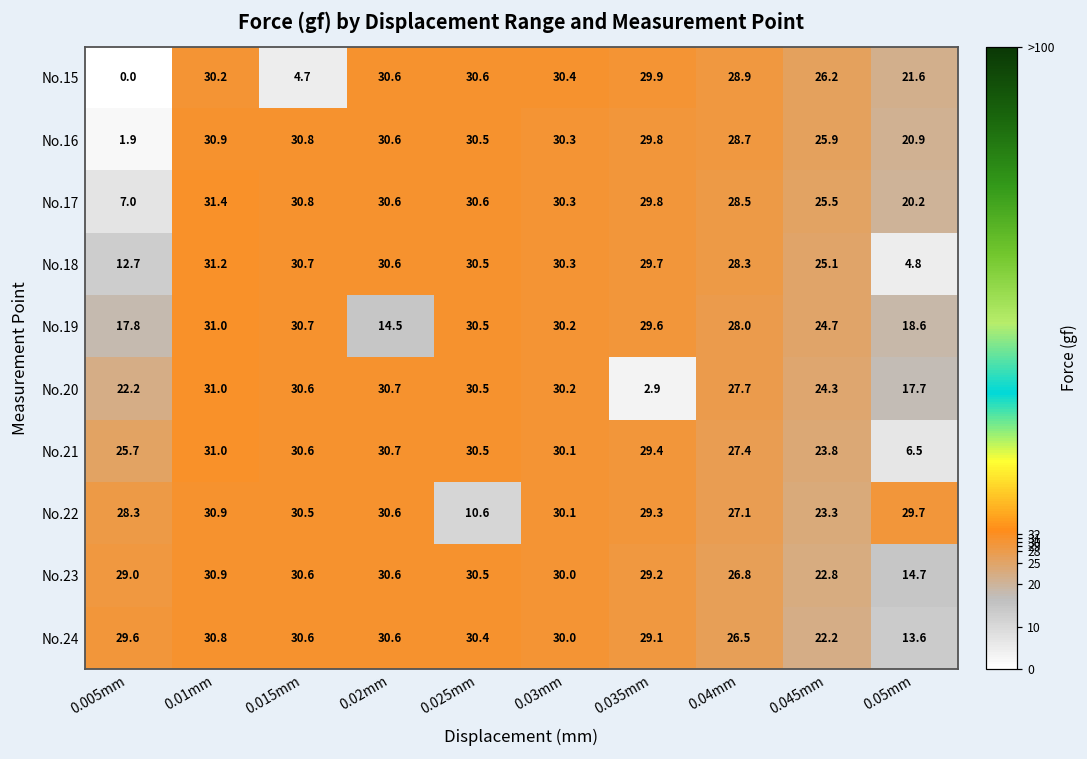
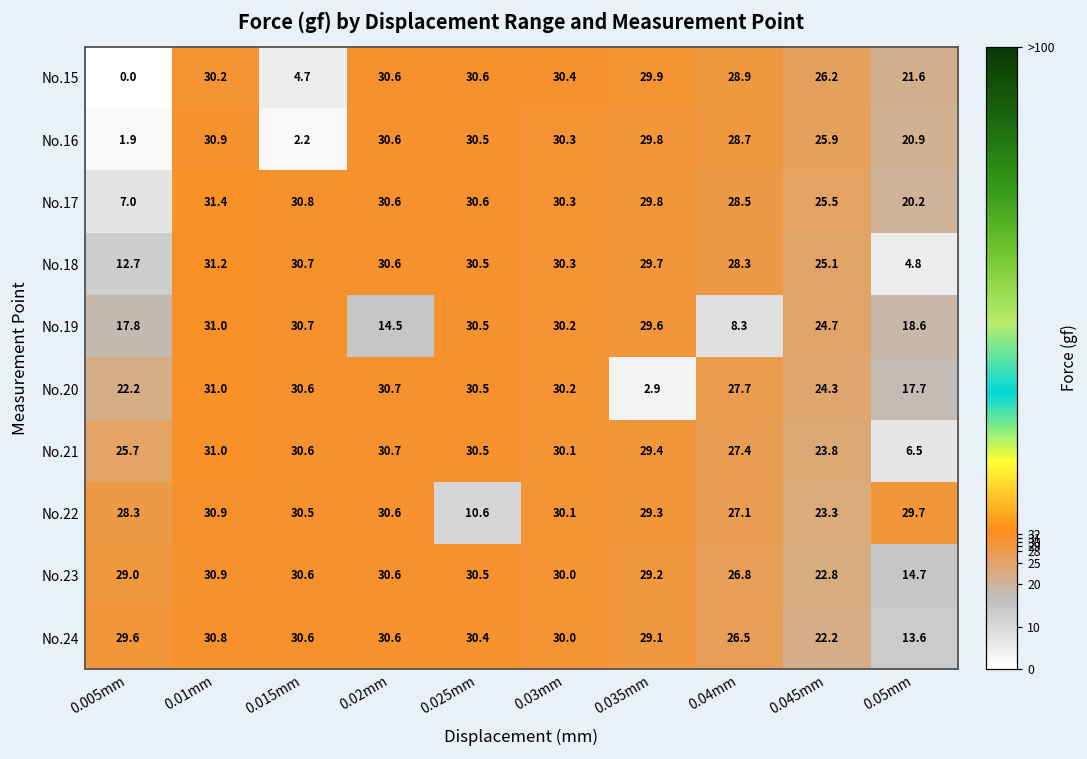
  {
    "No.15": {
      "0.005mm": 0.0,
      "0.01mm": 30.2,
      "0.015mm": 4.7,
      "0.02mm": 30.6,
      "0.025mm": 30.6,
      "0.03mm": 30.4,
      "0.035mm": 29.9,
      "0.04mm": 28.9,
      "0.045mm": 26.2,
      "0.05mm": 21.6
    },
    "No.16": {
      "0.005mm": 1.9,
      "0.01mm": 30.9,
-     "0.015mm": 30.8,
+     "0.015mm": 2.2,
      "0.02mm": 30.6,
      "0.025mm": 30.5,
      "0.03mm": 30.3,
      "0.035mm": 29.8,
      "0.04mm": 28.7,
      "0.045mm": 25.9,
      "0.05mm": 20.9
    },
    "No.17": {
      "0.005mm": 7.0,
      "0.01mm": 31.4,
      "0.015mm": 30.8,
      "0.02mm": 30.6,
      "0.025mm": 30.6,
      "0.03mm": 30.3,
      "0.035mm": 29.8,
      "0.04mm": 28.5,
      "0.045mm": 25.5,
      "0.05mm": 20.2
    },
    "No.18": {
      "0.005mm": 12.7,
      "0.01mm": 31.2,
      "0.015mm": 30.7,
      "0.02mm": 30.6,
      "0.025mm": 30.5,
      "0.03mm": 30.3,
      "0.035mm": 29.7,
      "0.04mm": 28.3,
      "0.045mm": 25.1,
      "0.05mm": 4.8
    },
    "No.19": {
      "0.005mm": 17.8,
      "0.01mm": 31.0,
      "0.015mm": 30.7,
      "0.02mm": 14.5,
      "0.025mm": 30.5,
      "0.03mm": 30.2,
      "0.035mm": 29.6,
-     "0.04mm": 28.0,
+     "0.04mm": 8.3,
      "0.045mm": 24.7,
      "0.05mm": 18.6
    },
    "No.20": {
      "0.005mm": 22.2,
      "0.01mm": 31.0,
      "0.015mm": 30.6,
      "0.02mm": 30.7,
      "0.025mm": 30.5,
      "0.03mm": 30.2,
      "0.035mm": 2.9,
      "0.04mm": 27.7,
      "0.045mm": 24.3,
      "0.05mm": 17.7
    },
    "No.21": {
      "0.005mm": 25.7,
      "0.01mm": 31.0,
      "0.015mm": 30.6,
      "0.02mm": 30.7,
      "0.025mm": 30.5,
      "0.03mm": 30.1,
      "0.035mm": 29.4,
      "0.04mm": 27.4,
      "0.045mm": 23.8,
      "0.05mm": 6.5
    },
    "No.22": {
      "0.005mm": 28.3,
      "0.01mm": 30.9,
      "0.015mm": 30.5,
      "0.02mm": 30.6,
      "0.025mm": 10.6,
      "0.03mm": 30.1,
      "0.035mm": 29.3,
      "0.04mm": 27.1,
      "0.045mm": 23.3,
      "0.05mm": 29.7
    },
    "No.23": {
      "0.005mm": 29.0,
      "0.01mm": 30.9,
      "0.015mm": 30.6,
      "0.02mm": 30.6,
      "0.025mm": 30.5,
      "0.03mm": 30.0,
      "0.035mm": 29.2,
      "0.04mm": 26.8,
      "0.045mm": 22.8,
      "0.05mm": 14.7
    },
    "No.24": {
      "0.005mm": 29.6,
      "0.01mm": 30.8,
      "0.015mm": 30.6,
      "0.02mm": 30.6,
      "0.025mm": 30.4,
      "0.03mm": 30.0,
      "0.035mm": 29.1,
      "0.04mm": 26.5,
      "0.045mm": 22.2,
      "0.05mm": 13.6
    }
  }
